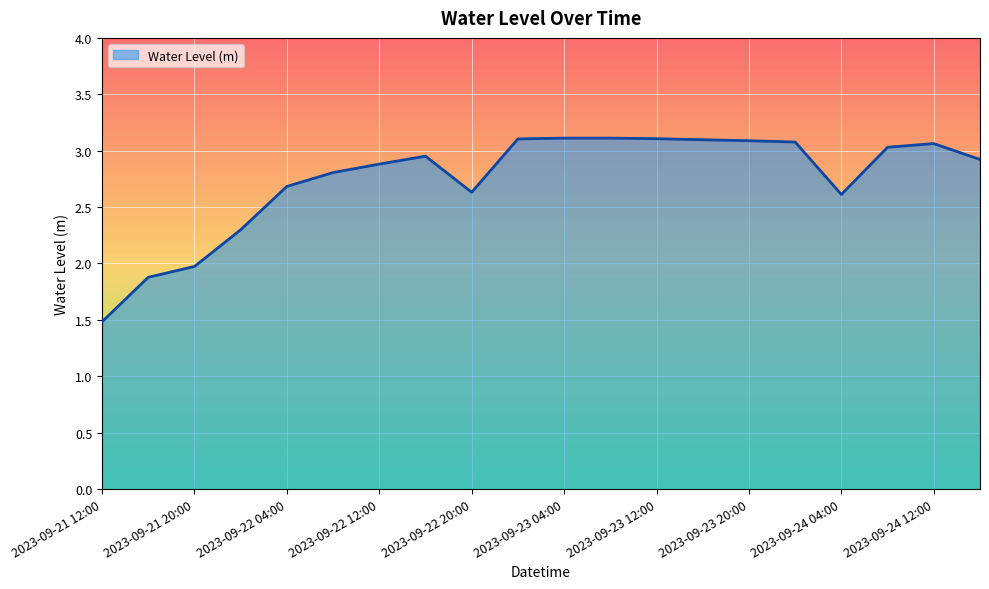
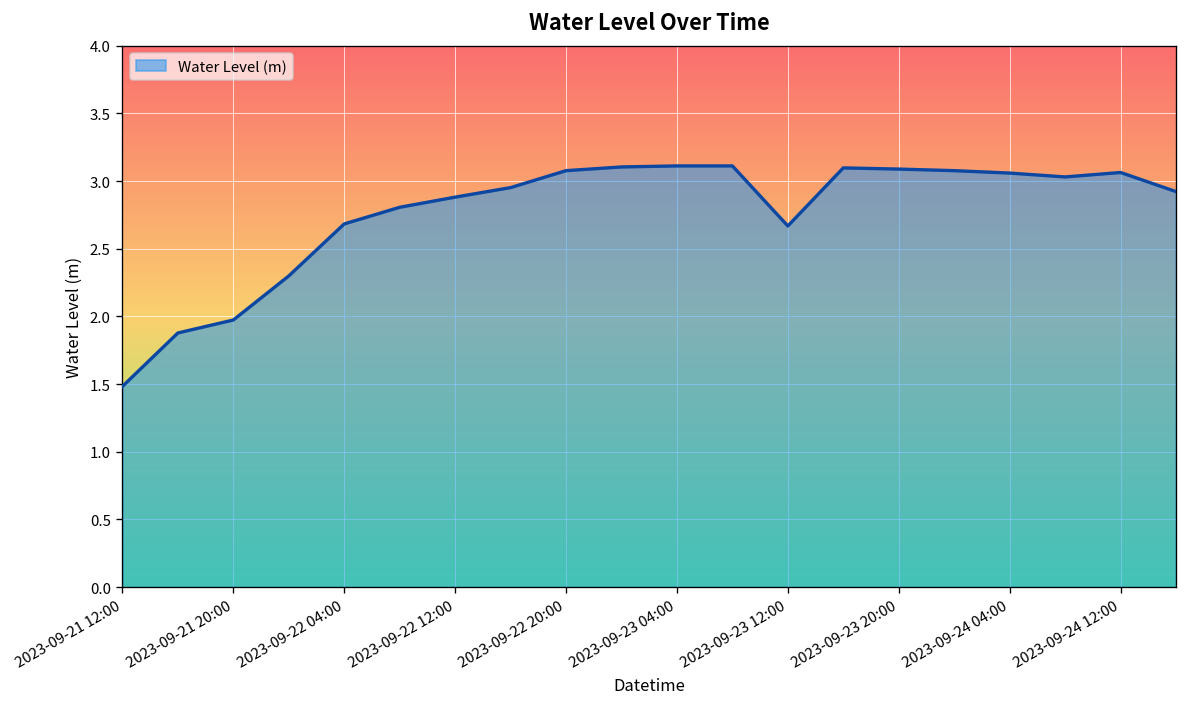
  {
    "2023-09-21 12:00": 1.48,
    "2023-09-21 20:00": 1.97,
    "2023-09-22 04:00": 2.68,
    "2023-09-22 12:00": 2.88,
-   "2023-09-22 20:00": 2.63,
+   "2023-09-22 20:00": 3.08,
    "2023-09-23 04:00": 3.11,
-   "2023-09-23 12:00": 3.11,
+   "2023-09-23 12:00": 2.67,
    "2023-09-23 20:00": 3.09,
-   "2023-09-24 04:00": 2.61,
+   "2023-09-24 04:00": 3.06,
    "2023-09-24 12:00": 3.06
  }
